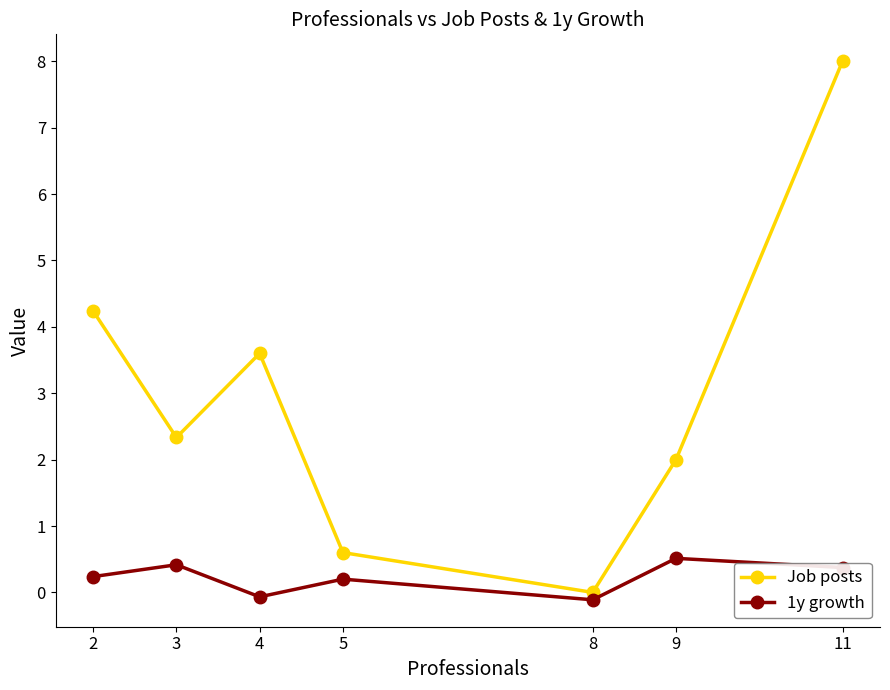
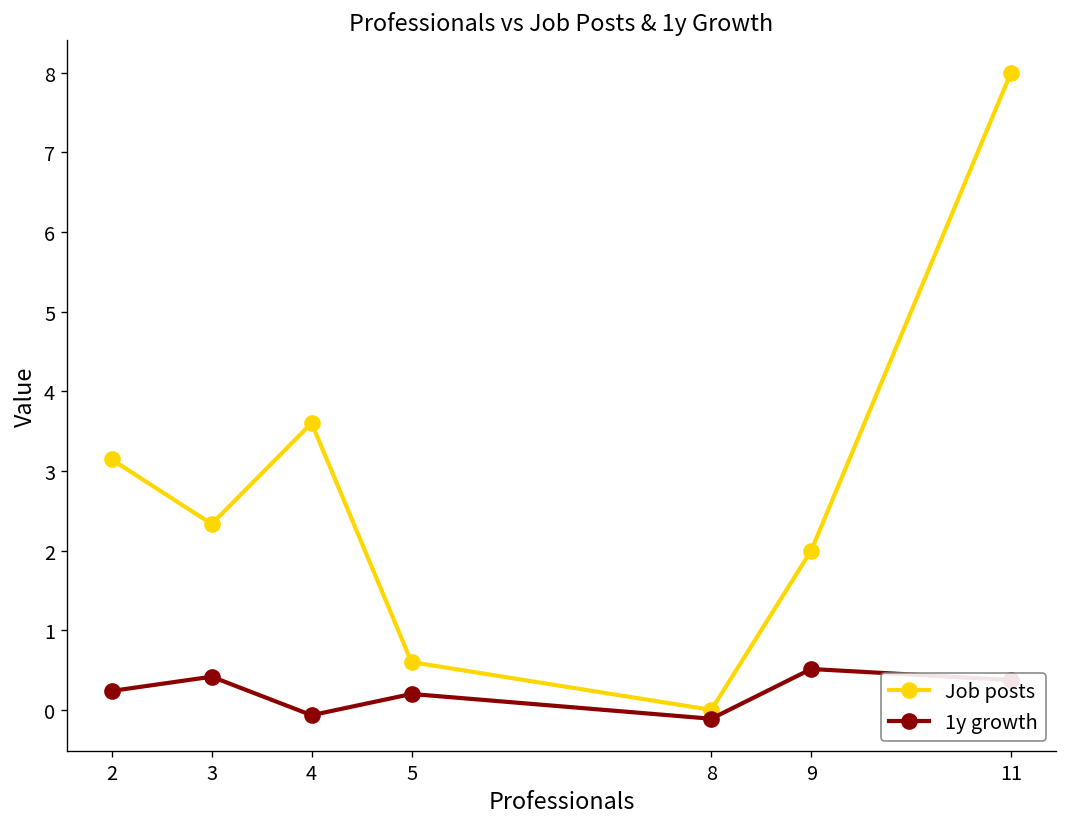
  {
    "Job posts": {
-     "2": 4.2,
+     "2": 3.1,
      "3": 2.3,
      "4": 3.6,
      "5": 0.6,
      "8": 0.0,
      "9": 2.0,
      "11": 8.0
    },
    "1y growth": {
      "2": 0.2,
      "3": 0.4,
      "4": -0.1,
      "5": 0.2,
      "8": -0.1,
      "9": 0.5
    }
  }
